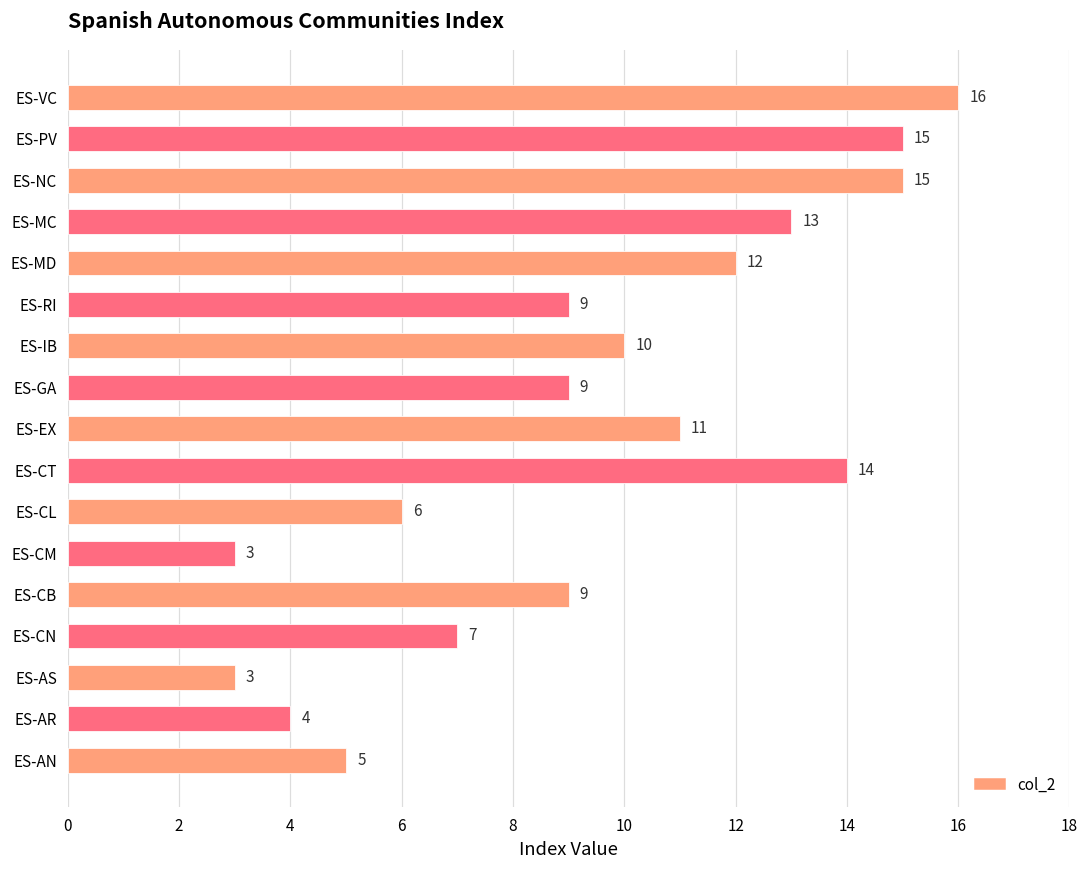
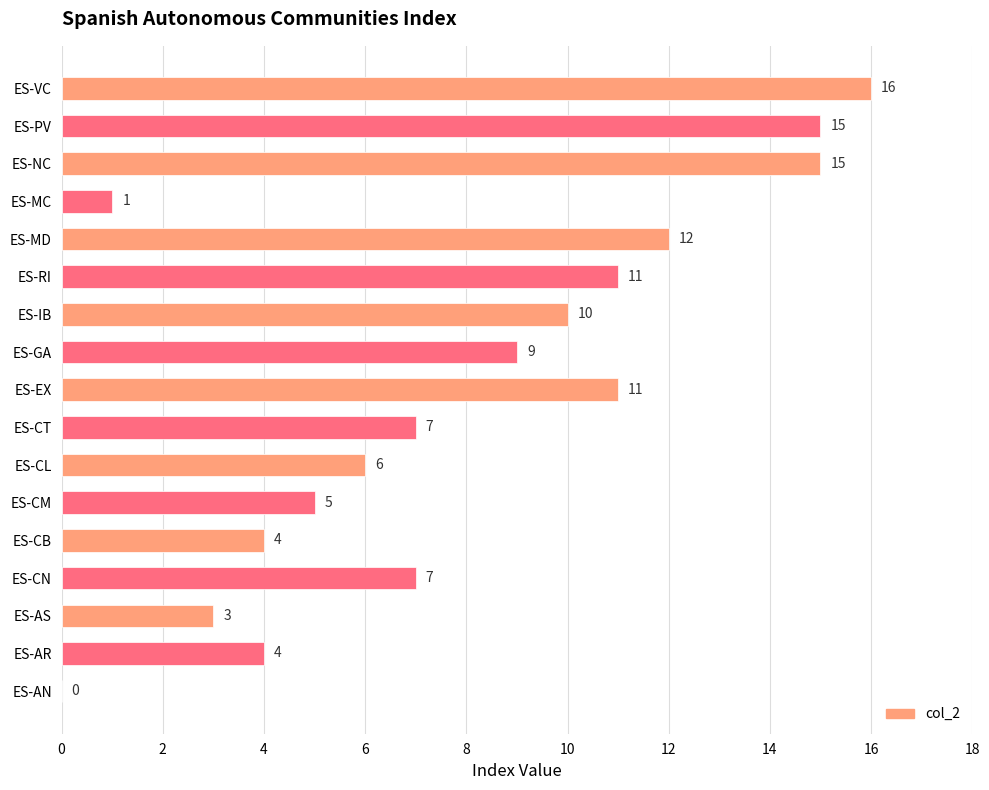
  {
    "ES-VC": 16,
    "ES-PV": 15,
    "ES-NC": 15,
-   "ES-MC": 13,
+   "ES-MC": 1,
    "ES-MD": 12,
-   "ES-RI": 9,
+   "ES-RI": 11,
    "ES-IB": 10,
    "ES-GA": 9,
    "ES-EX": 11,
-   "ES-CT": 14,
+   "ES-CT": 7,
    "ES-CL": 6,
-   "ES-CM": 3,
-   "ES-CB": 9,
+   "ES-CM": 5,
+   "ES-CB": 4,
    "ES-CN": 7,
    "ES-AS": 3,
    "ES-AR": 4,
-   "ES-AN": 5
+   "ES-AN": 0
  }
